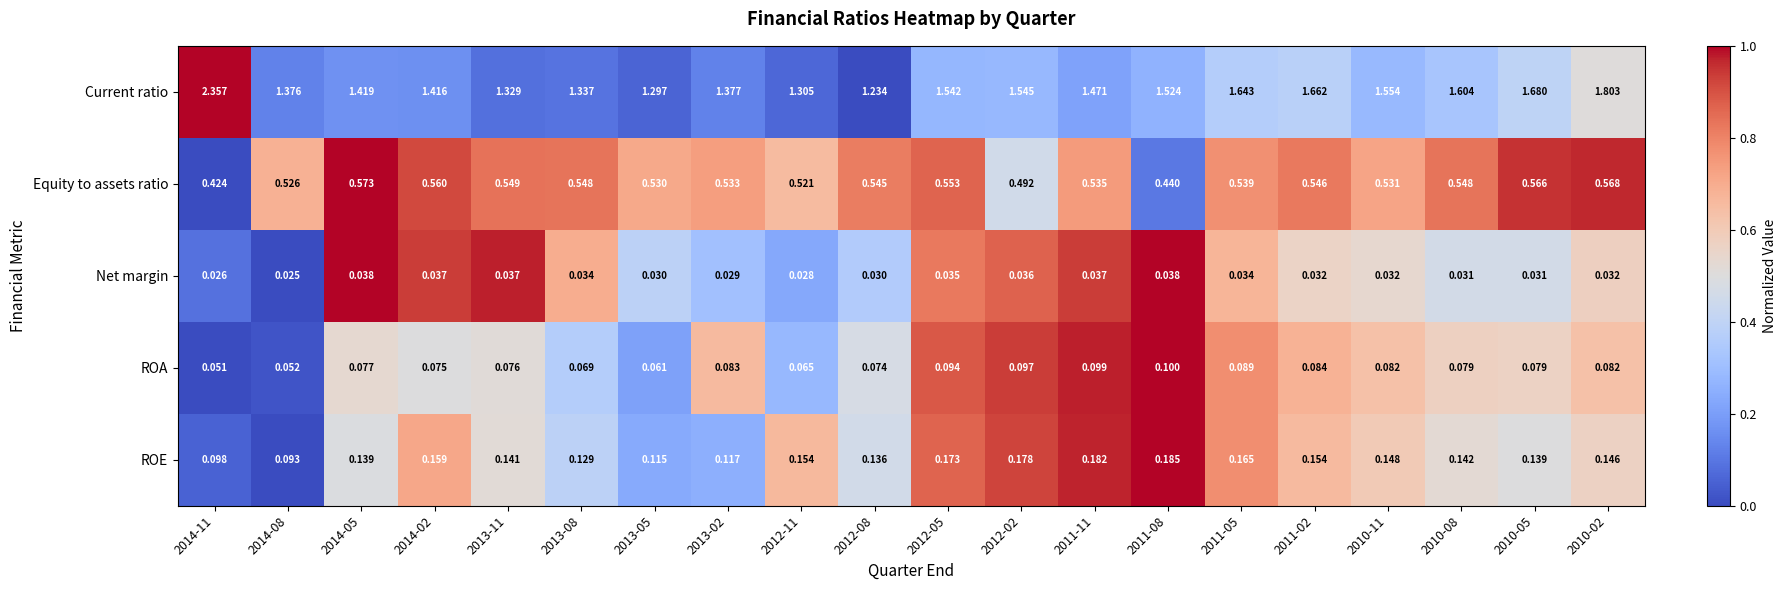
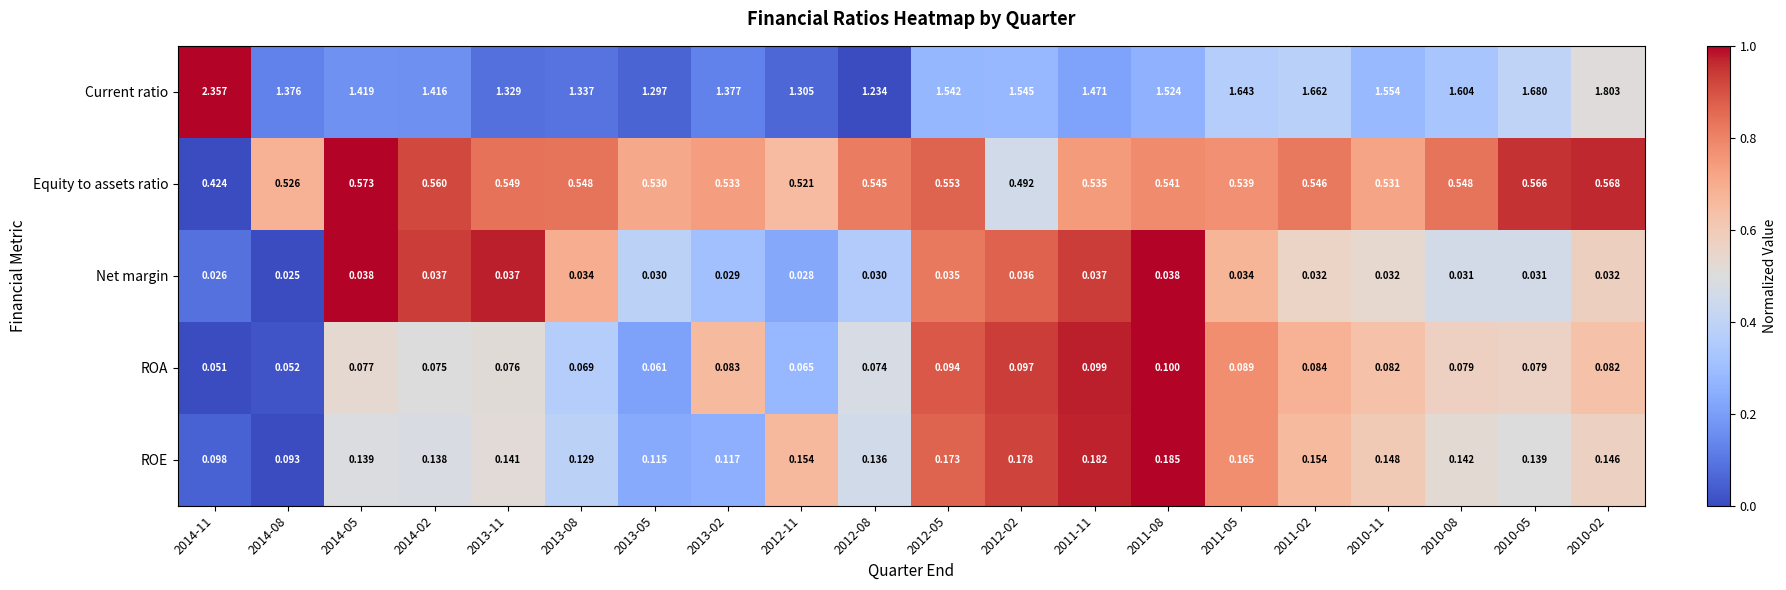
  {
    "Current ratio": {
      "2014-11": 2.357,
      "2014-08": 1.376,
      "2014-05": 1.419,
      "2014-02": 1.416,
      "2013-11": 1.329,
      "2013-08": 1.337,
      "2013-05": 1.297,
      "2013-02": 1.377,
      "2012-11": 1.305,
      "2012-08": 1.234,
      "2012-05": 1.542,
      "2012-02": 1.545,
      "2011-11": 1.471,
      "2011-08": 1.524,
      "2011-05": 1.643,
      "2011-02": 1.662,
      "2010-11": 1.554,
      "2010-08": 1.604,
      "2010-05": 1.680,
      "2010-02": 1.803
    },
    "Equity to assets ratio": {
      "2014-11": 0.424,
      "2014-08": 0.526,
      "2014-05": 0.573,
      "2014-02": 0.560,
      "2013-11": 0.549,
      "2013-08": 0.548,
      "2013-05": 0.530,
      "2013-02": 0.533,
      "2012-11": 0.521,
      "2012-08": 0.545,
      "2012-05": 0.553,
      "2012-02": 0.492,
      "2011-11": 0.535,
-     "2011-08": 0.440,
+     "2011-08": 0.541,
      "2011-05": 0.539,
      "2011-02": 0.546,
      "2010-11": 0.531,
      "2010-08": 0.548,
      "2010-05": 0.566,
      "2010-02": 0.568
    },
    "Net margin": {
      "2014-11": 0.026,
      "2014-08": 0.025,
      "2014-05": 0.038,
      "2014-02": 0.037,
      "2013-11": 0.037,
      "2013-08": 0.034,
      "2013-05": 0.030,
      "2013-02": 0.029,
      "2012-11": 0.028,
      "2012-08": 0.030,
      "2012-05": 0.035,
      "2012-02": 0.036,
      "2011-11": 0.037,
      "2011-08": 0.038,
      "2011-05": 0.034,
      "2011-02": 0.032,
      "2010-11": 0.032,
      "2010-08": 0.031,
      "2010-05": 0.031,
      "2010-02": 0.032
    },
    "ROA": {
      "2014-11": 0.051,
      "2014-08": 0.052,
      "2014-05": 0.077,
      "2014-02": 0.075,
      "2013-11": 0.076,
      "2013-08": 0.069,
      "2013-05": 0.061,
      "2013-02": 0.083,
      "2012-11": 0.065,
      "2012-08": 0.074,
      "2012-05": 0.094,
      "2012-02": 0.097,
      "2011-11": 0.099,
      "2011-08": 0.100,
      "2011-05": 0.089,
      "2011-02": 0.084,
      "2010-11": 0.082,
      "2010-08": 0.079,
      "2010-05": 0.079,
      "2010-02": 0.082
    },
    "ROE": {
      "2014-11": 0.098,
      "2014-08": 0.093,
      "2014-05": 0.139,
-     "2014-02": 0.159,
+     "2014-02": 0.138,
      "2013-11": 0.141,
      "2013-08": 0.129,
      "2013-05": 0.115,
      "2013-02": 0.117,
      "2012-11": 0.154,
      "2012-08": 0.136,
      "2012-05": 0.173,
      "2012-02": 0.178,
      "2011-11": 0.182,
      "2011-08": 0.185,
      "2011-05": 0.165,
      "2011-02": 0.154,
      "2010-11": 0.148,
      "2010-08": 0.142,
      "2010-05": 0.139,
      "2010-02": 0.146
    }
  }
